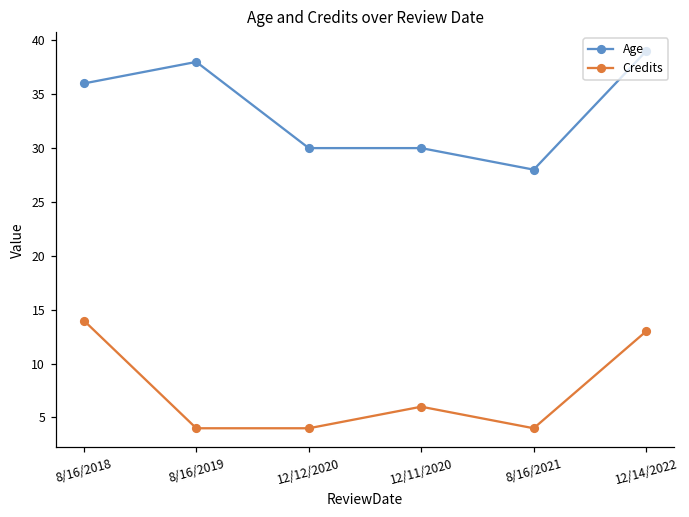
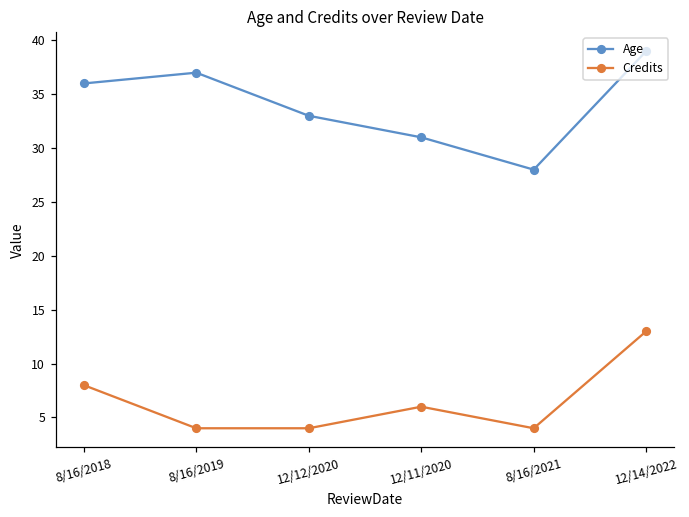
  {
    "Age": {
      "8/16/2018": 36,
-     "8/16/2019": 38,
-     "12/12/2020": 30,
-     "12/11/2020": 30,
+     "8/16/2019": 37,
+     "12/12/2020": 33,
+     "12/11/2020": 31,
      "8/16/2021": 28
    },
    "Credits": {
-     "8/16/2018": 14,
+     "8/16/2018": 8,
      "8/16/2019": 4,
      "12/12/2020": 4,
      "12/11/2020": 6,
      "8/16/2021": 4,
      "12/14/2022": 13
    }
  }
